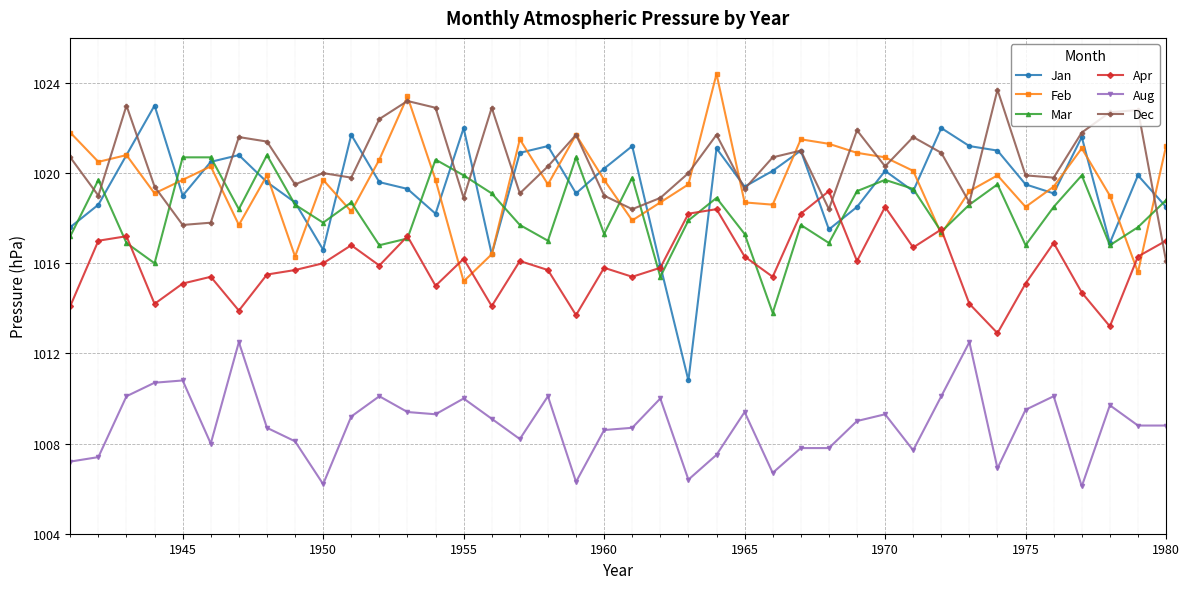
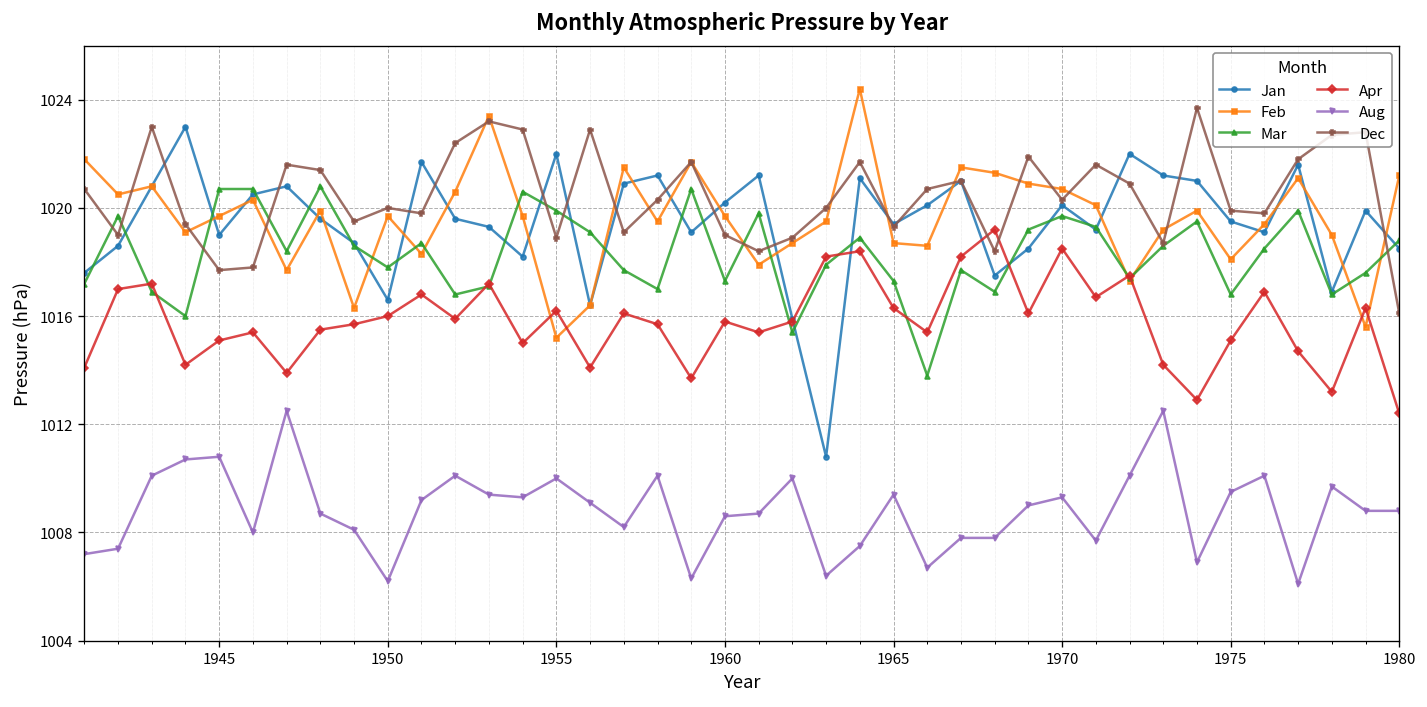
  {
    "Jan": {
      "1945": 1019.0,
      "1950": 1016.6,
      "1955": 1022.0,
      "1960": 1020.2,
      "1970": 1020.1,
      "1975": 1019.5,
      "1980": 1018.5
    },
    "Feb": {
      "1945": 1019.7,
      "1950": 1019.7,
      "1955": 1015.2,
      "1960": 1019.7,
      "1965": 1018.7,
      "1970": 1020.7,
-     "1975": 1018.5,
+     "1975": 1018.1,
      "1980": 1021.2
    },
    "Mar": {
      "1945": 1020.7,
      "1950": 1017.8,
      "1955": 1019.9,
      "1960": 1017.3,
      "1965": 1017.3,
      "1970": 1019.7,
      "1975": 1016.8,
      "1980": 1018.8
    },
    "Apr": {
      "1945": 1015.1,
      "1950": 1016.0,
      "1955": 1016.2,
      "1960": 1015.8,
      "1965": 1016.3,
      "1970": 1018.5,
      "1975": 1015.1,
-     "1980": 1017.0
+     "1980": 1012.4
    },
    "Aug": {
      "1945": 1010.8,
      "1950": 1006.2,
      "1955": 1010.0,
      "1960": 1008.6,
      "1965": 1009.4,
      "1970": 1009.3,
      "1975": 1009.5,
      "1980": 1008.8
    },
    "Dec": {
      "1945": 1017.7,
      "1950": 1020.0,
      "1955": 1018.9,
      "1960": 1019.0,
      "1970": 1020.3,
      "1975": 1019.9,
      "1980": 1016.1
    }
  }
